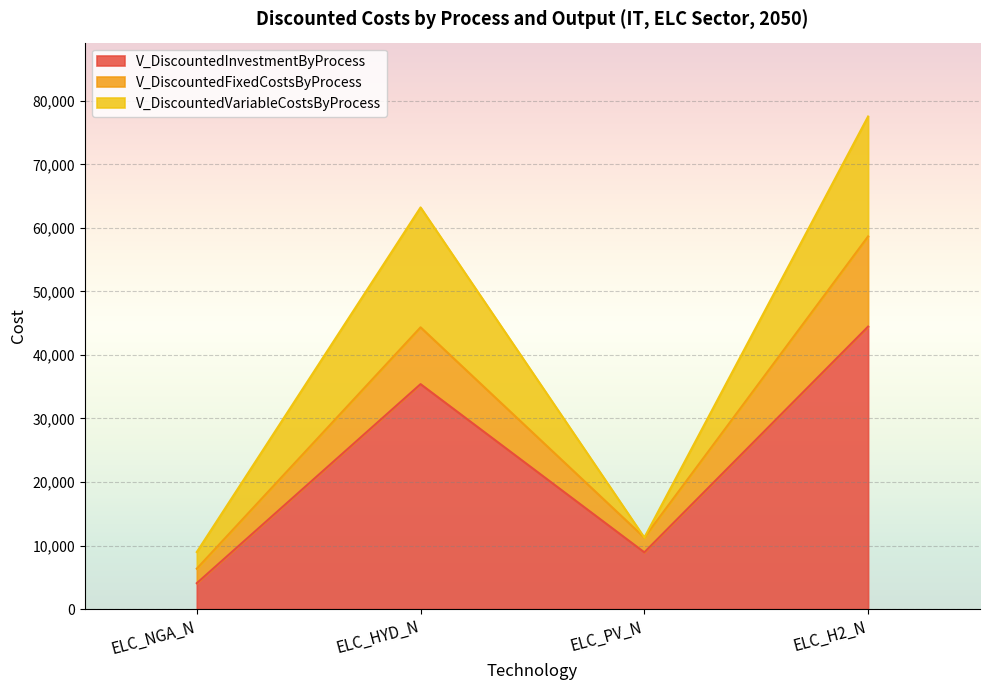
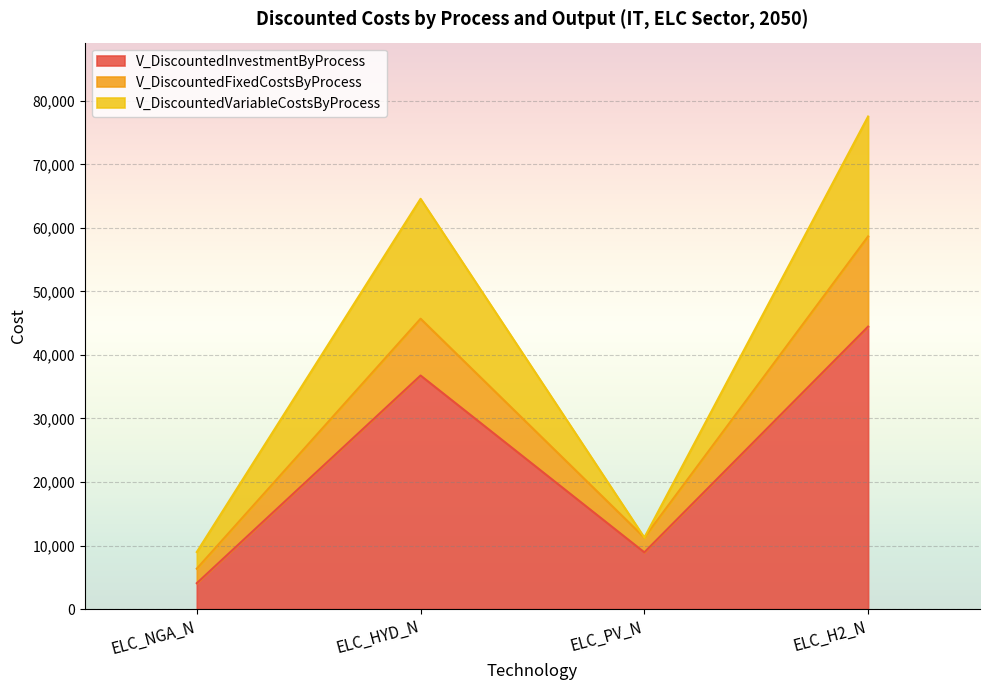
  {
    "V_DiscountedInvestmentByProcess": {
      "ELC_NGA_N": "4,000",
-     "ELC_HYD_N": "35,000",
+     "ELC_HYD_N": "37,000",
      "ELC_PV_N": "9,000",
      "ELC_H2_N": "44,000"
    }
  }
